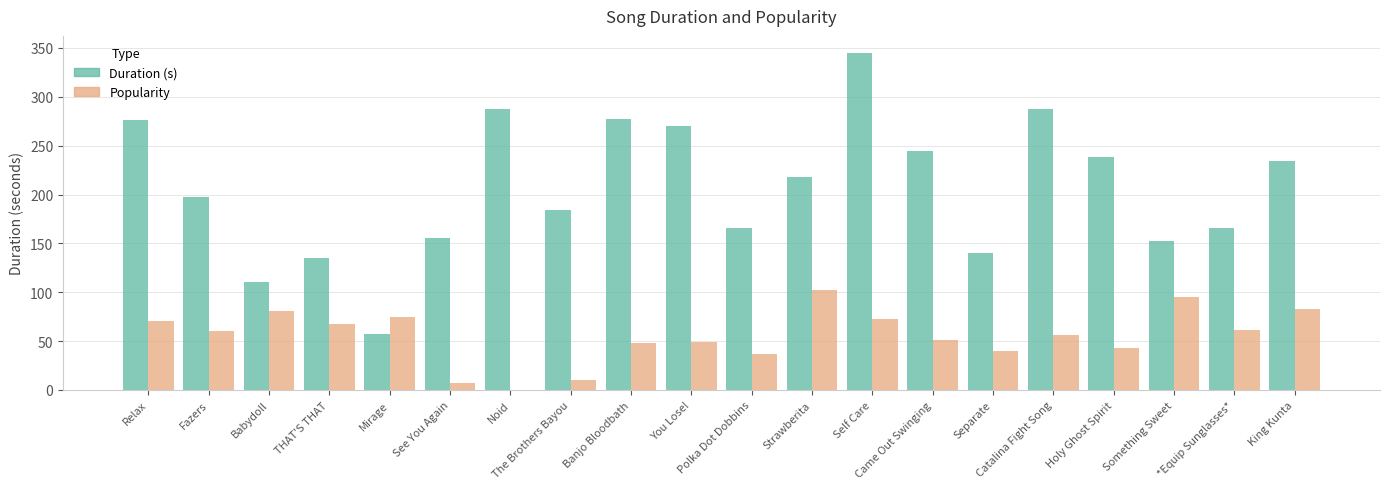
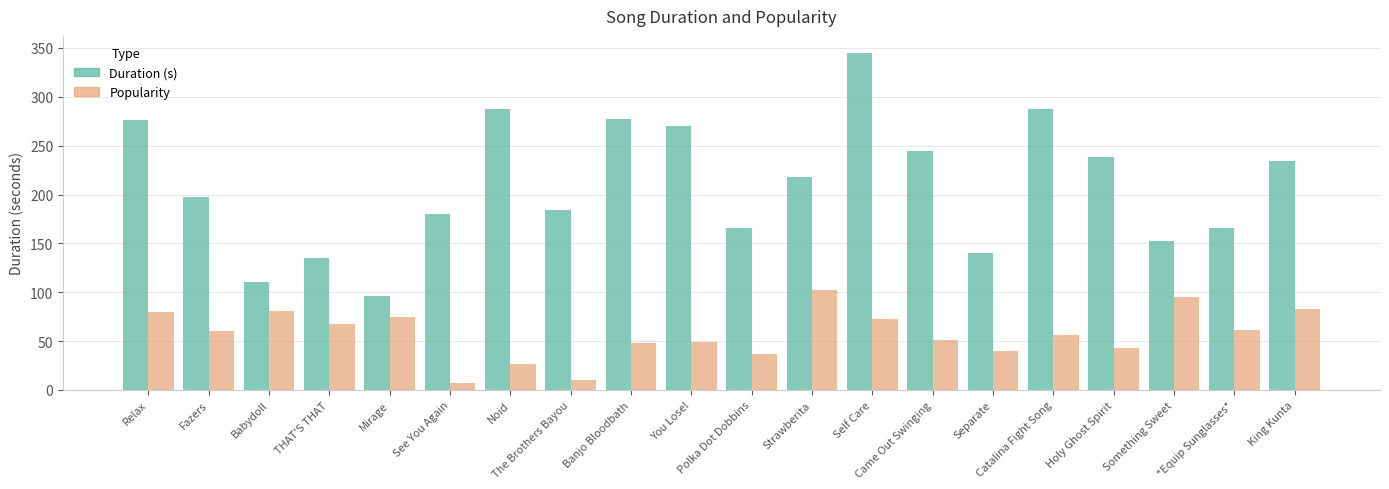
  {
    "Duration (s)": {
      "Relax": 280,
      "Fazers": 200,
      "Babydoll": 110,
      "THAT'S THAT": 140,
-     "Mirage": 60,
-     "See You Again": 160,
+     "Mirage": 100,
+     "See You Again": 180,
      "Noid": 290,
      "The Brothers Bayou": 180,
      "Banjo Bloodbath": 280,
      "You Lose!": 270,
      "Polka Dot Dobbins": 170,
      "Strawberita": 220,
      "Self Care": 350,
      "Came Out Swinging": 240,
      "Separate": 140,
      "Catalina Fight Song": 290,
      "Holy Ghost Spirit": 240,
      "Something Sweet": 150,
      "*Equip Sunglasses*": 170,
      "King Kunta": 230
    },
    "Popularity": {
-     "Relax": 70,
+     "Relax": 80,
      "Fazers": 60,
      "Babydoll": 80,
      "THAT'S THAT": 70,
      "Mirage": 80,
      "See You Again": 10,
-     "Noid": 0,
+     "Noid": 30,
      "The Brothers Bayou": 10,
      "Banjo Bloodbath": 50,
      "You Lose!": 50,
      "Polka Dot Dobbins": 40,
      "Strawberita": 100,
      "Self Care": 70,
      "Came Out Swinging": 50,
      "Separate": 40,
      "Catalina Fight Song": 60,
      "Holy Ghost Spirit": 40,
      "Something Sweet": 100,
      "*Equip Sunglasses*": 60,
      "King Kunta": 80
    }
  }
